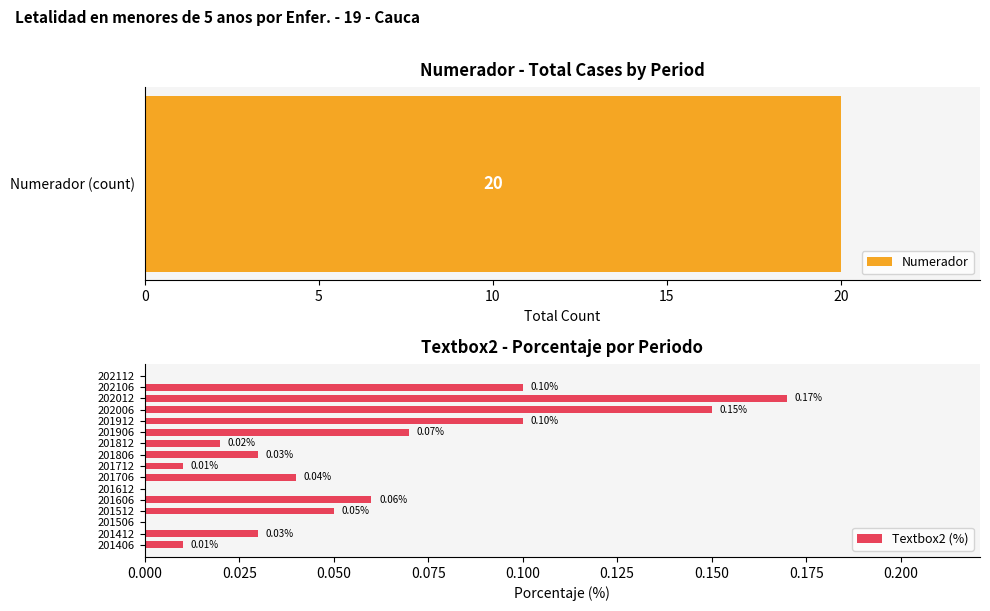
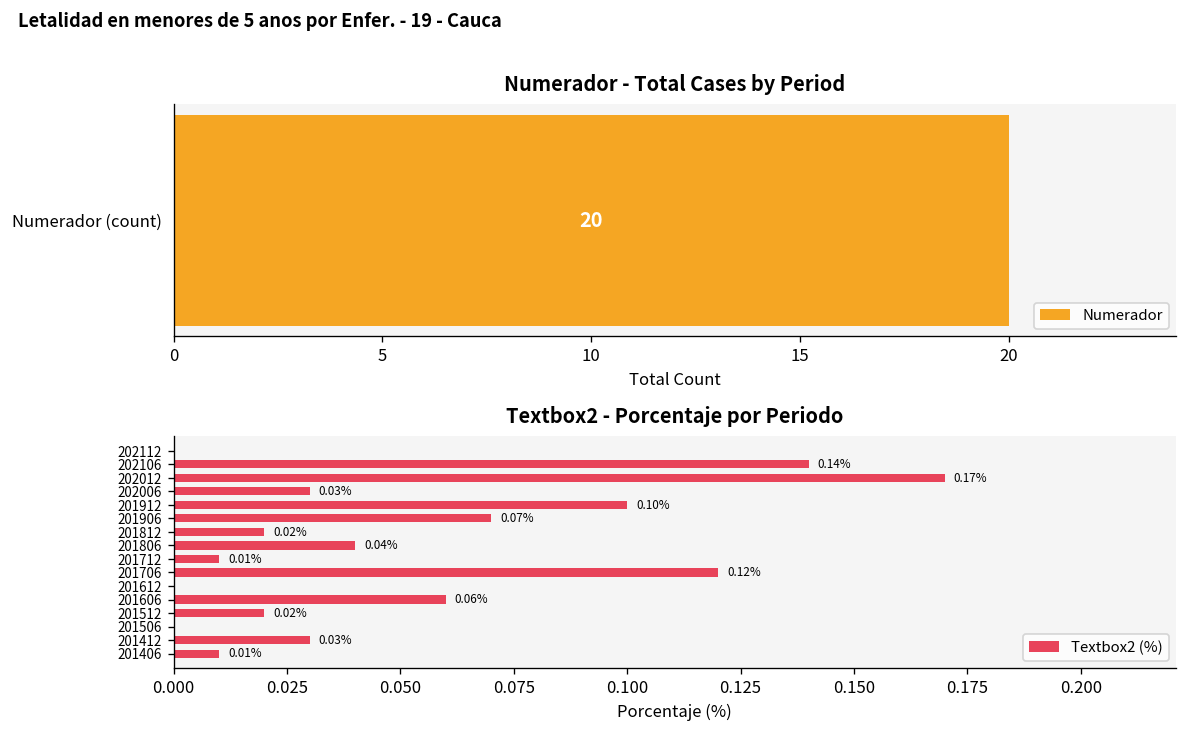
  {
    "Numerador - Total Cases by Period": {
      "Numerador (count)": "20"
    },
    "Textbox2 - Porcentaje por Periodo": {
-     "202106": "0.10%",
+     "202106": "0.14%",
      "202012": "0.17%",
-     "202006": "0.15%",
+     "202006": "0.03%",
      "201912": "0.10%",
      "201906": "0.07%",
      "201812": "0.02%",
-     "201806": "0.03%",
+     "201806": "0.04%",
      "201712": "0.01%",
-     "201706": "0.04%",
+     "201706": "0.12%",
      "201606": "0.06%",
-     "201512": "0.05%",
+     "201512": "0.02%",
      "201412": "0.03%",
      "201406": "0.01%"
    }
  }
